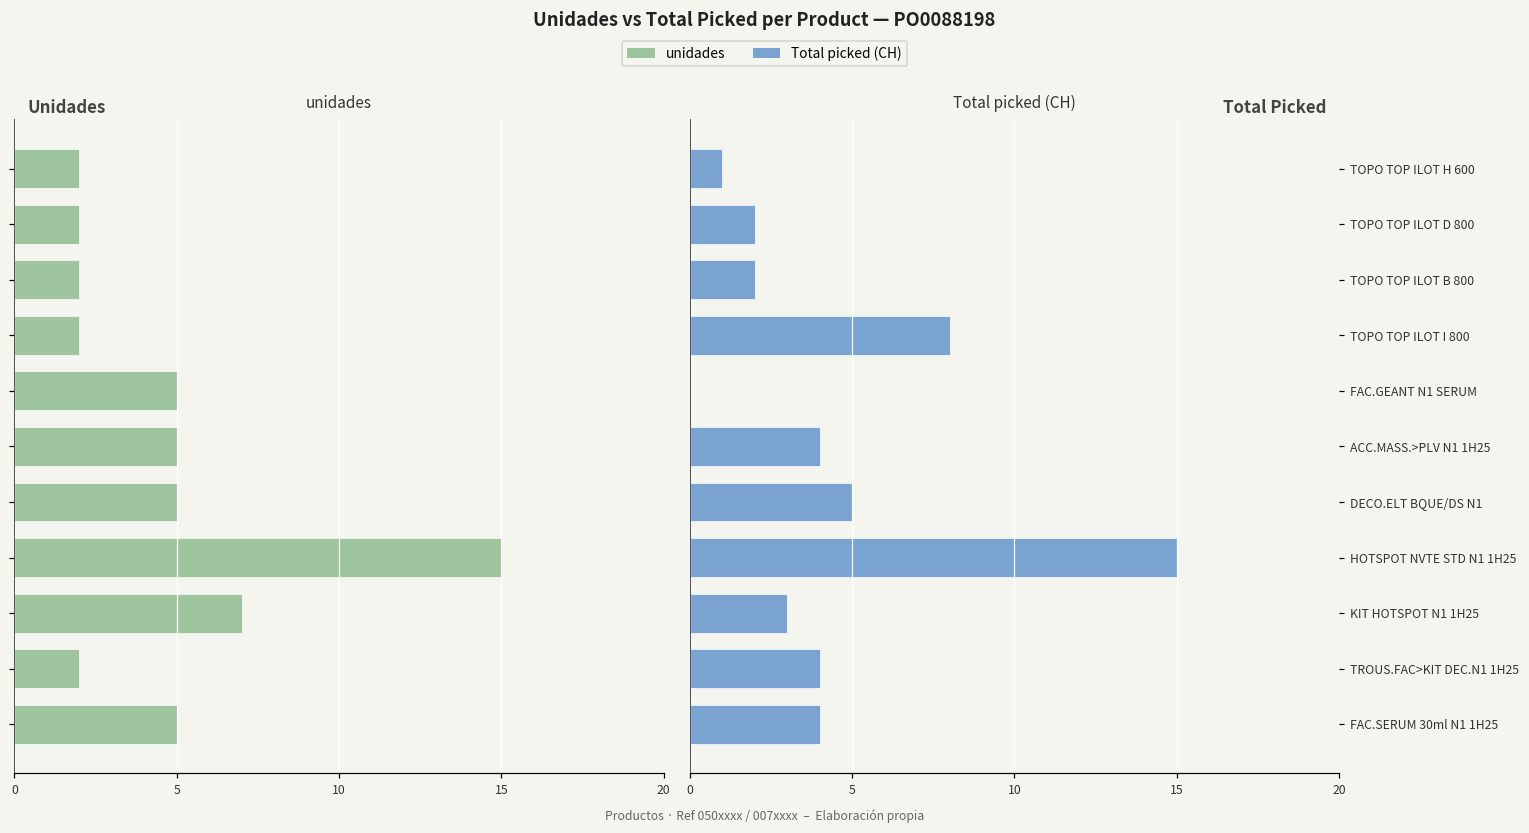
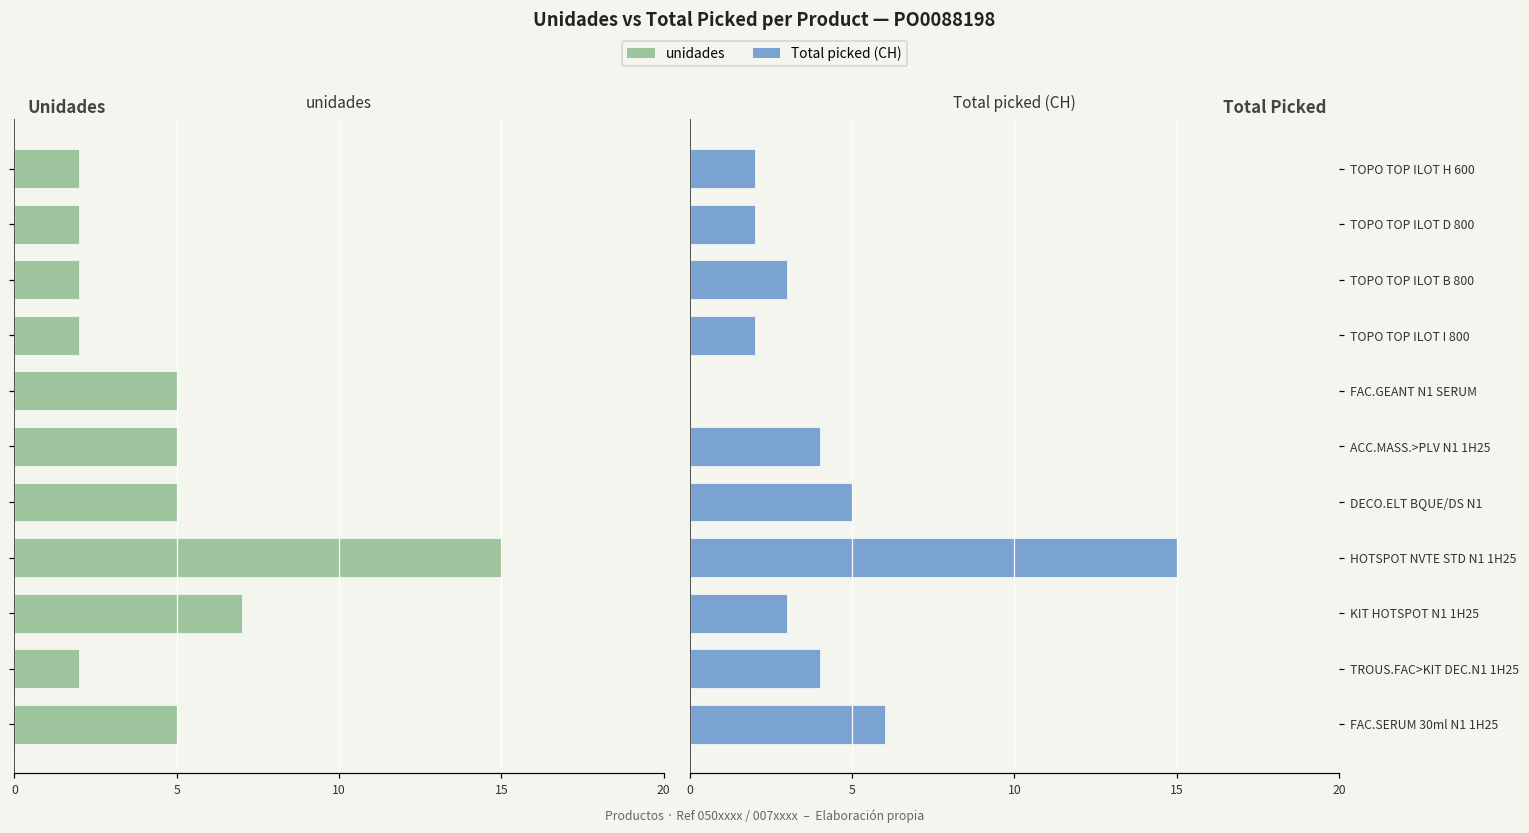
  {
    "Total picked (CH)": {
-     "TOPO TOP ILOT H 600": 1,
+     "TOPO TOP ILOT H 600": 2,
      "TOPO TOP ILOT D 800": 2,
-     "TOPO TOP ILOT B 800": 2,
-     "TOPO TOP ILOT I 800": 8,
+     "TOPO TOP ILOT B 800": 3,
+     "TOPO TOP ILOT I 800": 2,
      "FAC.GEANT N1 SERUM": 0,
      "ACC.MASS.>PLV N1 1H25": 4,
      "DECO.ELT BQUE/DS N1": 5,
      "HOTSPOT NVTE STD N1 1H25": 15,
      "KIT HOTSPOT N1 1H25": 3,
      "TROUS.FAC>KIT DEC.N1 1H25": 4,
-     "FAC.SERUM 30ml N1 1H25": 4
+     "FAC.SERUM 30ml N1 1H25": 6
    }
  }
